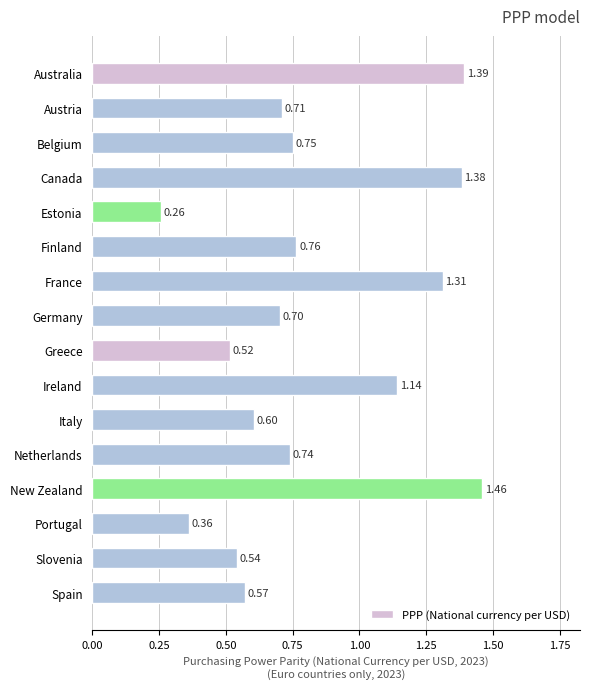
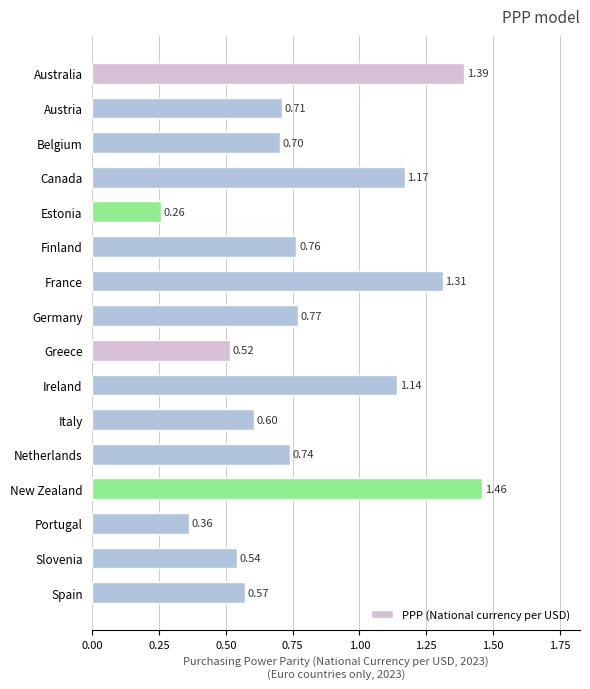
  {
    "Australia": 1.39,
    "Austria": 0.71,
-   "Belgium": 0.75,
-   "Canada": 1.38,
+   "Belgium": 0.70,
+   "Canada": 1.17,
    "Estonia": 0.26,
    "Finland": 0.76,
    "France": 1.31,
-   "Germany": 0.70,
+   "Germany": 0.77,
    "Greece": 0.52,
    "Ireland": 1.14,
    "Italy": 0.60,
    "Netherlands": 0.74,
    "New Zealand": 1.46,
    "Portugal": 0.36,
    "Slovenia": 0.54,
    "Spain": 0.57
  }
